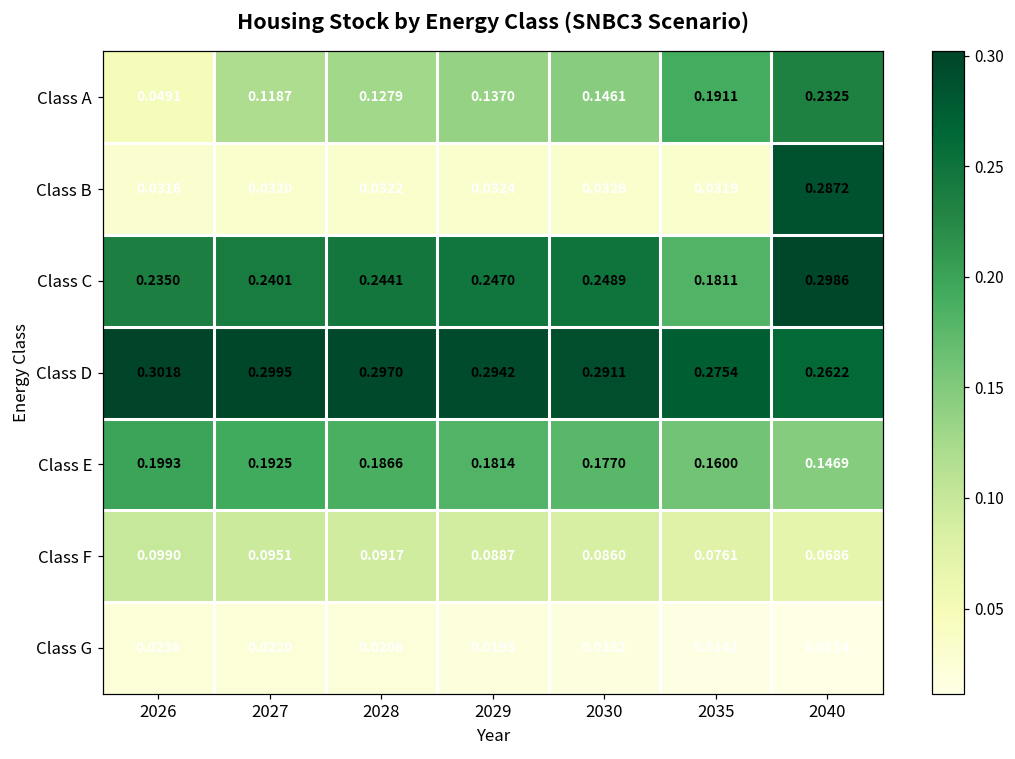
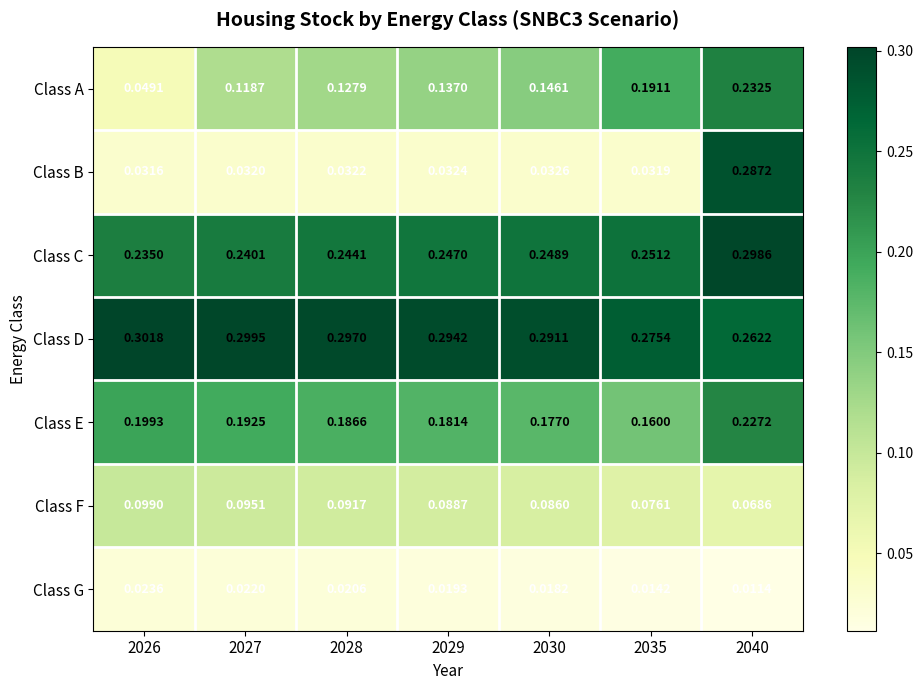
  {
    "Class A": {
      "2026": 0.0491,
      "2027": 0.1187,
      "2028": 0.1279,
      "2029": 0.1370,
      "2030": 0.1461,
      "2035": 0.1911,
      "2040": 0.2325
    },
    "Class B": {
      "2026": 0.0316,
      "2027": 0.0320,
      "2028": 0.0322,
      "2029": 0.0324,
      "2030": 0.0326,
      "2035": 0.0319,
      "2040": 0.2872
    },
    "Class C": {
      "2026": 0.2350,
      "2027": 0.2401,
      "2028": 0.2441,
      "2029": 0.2470,
      "2030": 0.2489,
-     "2035": 0.1811,
+     "2035": 0.2512,
      "2040": 0.2986
    },
    "Class D": {
      "2026": 0.3018,
      "2027": 0.2995,
      "2028": 0.2970,
      "2029": 0.2942,
      "2030": 0.2911,
      "2035": 0.2754,
      "2040": 0.2622
    },
    "Class E": {
      "2026": 0.1993,
      "2027": 0.1925,
      "2028": 0.1866,
      "2029": 0.1814,
      "2030": 0.1770,
      "2035": 0.1600,
-     "2040": 0.1469
+     "2040": 0.2272
    },
    "Class F": {
      "2026": 0.0990,
      "2027": 0.0951,
      "2028": 0.0917,
      "2029": 0.0887,
      "2030": 0.0860,
      "2035": 0.0761,
      "2040": 0.0686
    }
  }
